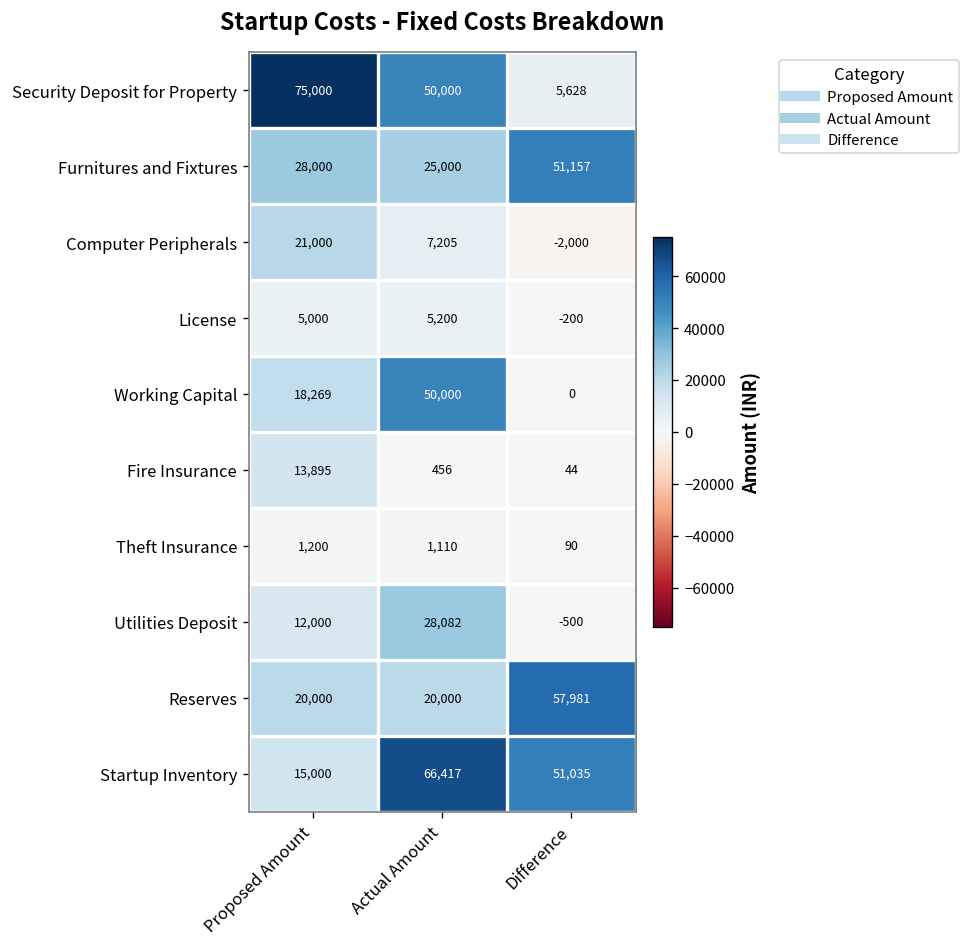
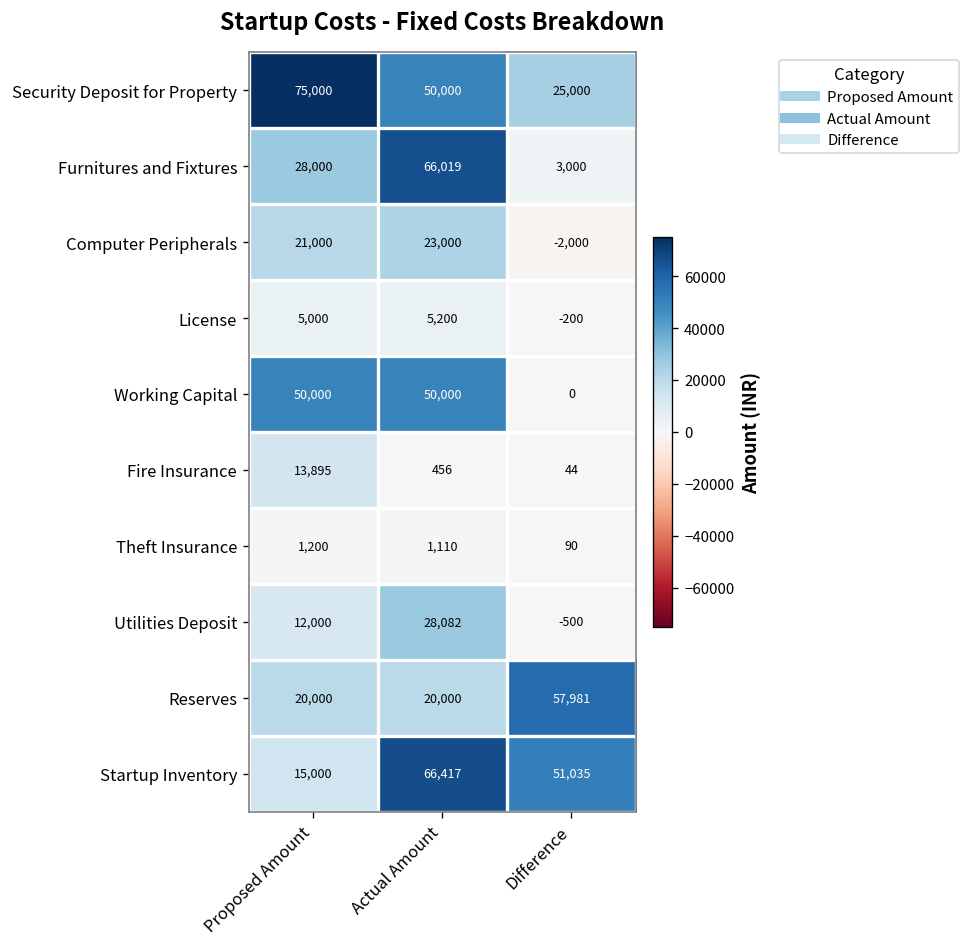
  {
    "Security Deposit for Property": {
      "Proposed Amount": "75,000",
      "Actual Amount": "50,000",
-     "Difference": "5,628"
+     "Difference": "25,000"
    },
    "Furnitures and Fixtures": {
      "Proposed Amount": "28,000",
-     "Actual Amount": "25,000",
-     "Difference": "51,157"
+     "Actual Amount": "66,019",
+     "Difference": "3,000"
    },
    "Computer Peripherals": {
      "Proposed Amount": "21,000",
-     "Actual Amount": "7,205",
+     "Actual Amount": "23,000",
      "Difference": "-2,000"
    },
    "License": {
      "Proposed Amount": "5,000",
      "Actual Amount": "5,200",
      "Difference": "-200"
    },
    "Working Capital": {
-     "Proposed Amount": "18,269",
+     "Proposed Amount": "50,000",
      "Actual Amount": "50,000",
      "Difference": "0"
    },
    "Fire Insurance": {
      "Proposed Amount": "13,895",
      "Actual Amount": "456",
      "Difference": "44"
    },
    "Theft Insurance": {
      "Proposed Amount": "1,200",
      "Actual Amount": "1,110",
      "Difference": "90"
    },
    "Utilities Deposit": {
      "Proposed Amount": "12,000",
      "Actual Amount": "28,082",
      "Difference": "-500"
    },
    "Reserves": {
      "Proposed Amount": "20,000",
      "Actual Amount": "20,000",
      "Difference": "57,981"
    },
    "Startup Inventory": {
      "Proposed Amount": "15,000",
      "Actual Amount": "66,417",
      "Difference": "51,035"
    }
  }
